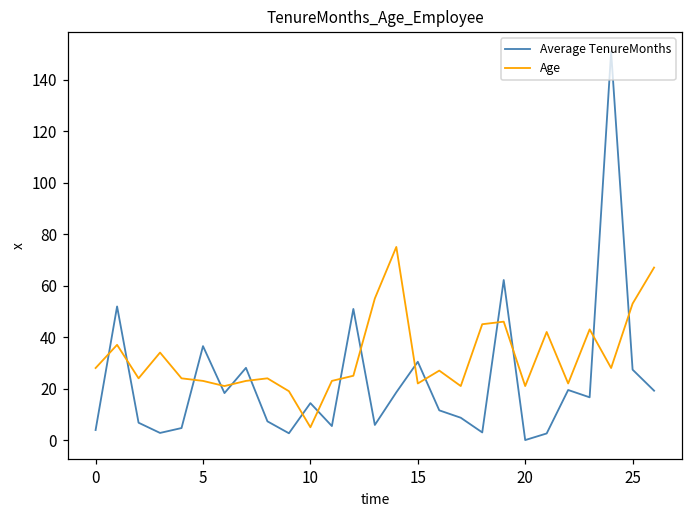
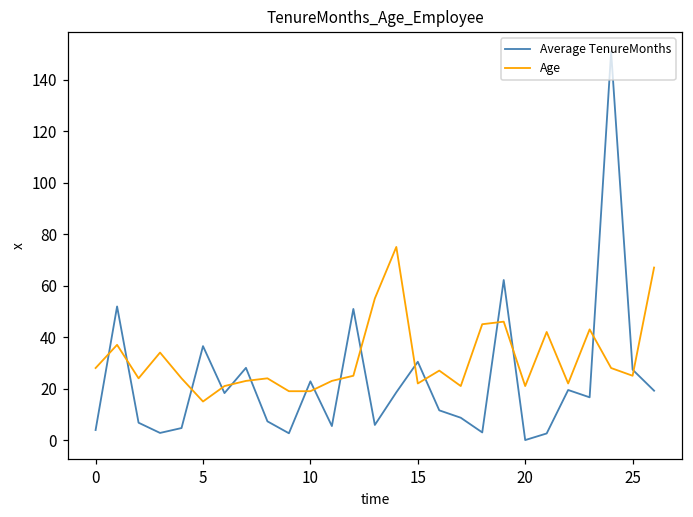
  {
    "Average TenureMonths": {
      "0": 4,
      "5": 37,
-     "10": 14,
+     "10": 23,
      "15": 30,
      "20": 0,
      "25": 27
    },
    "Age": {
      "0": 28,
-     "5": 23,
-     "10": 5,
+     "5": 15,
+     "10": 19,
      "15": 22,
      "20": 21,
-     "25": 53
+     "25": 25
    }
  }
